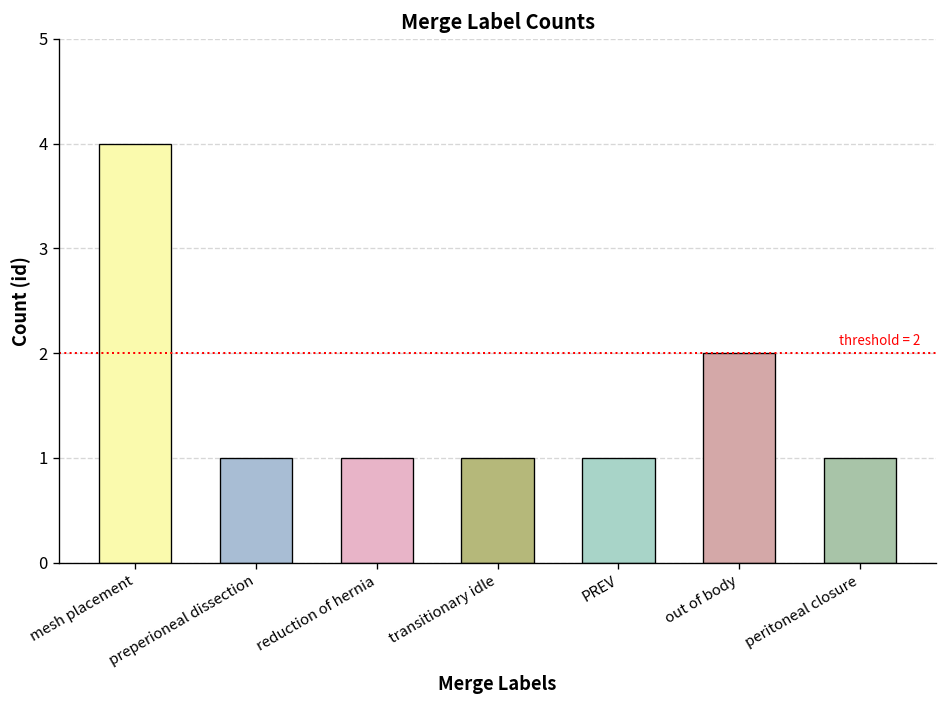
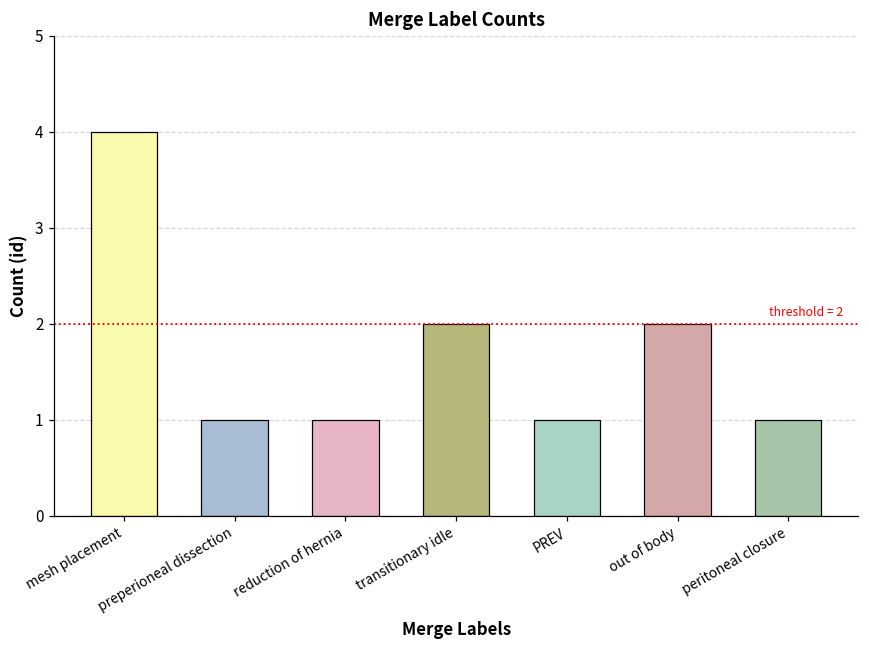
  {
    "mesh placement": 4,
    "preperioneal dissection": 1,
    "reduction of hernia": 1,
-   "transitionary idle": 1,
+   "transitionary idle": 2,
    "PREV": 1,
    "out of body": 2,
    "peritoneal closure": 1
  }
